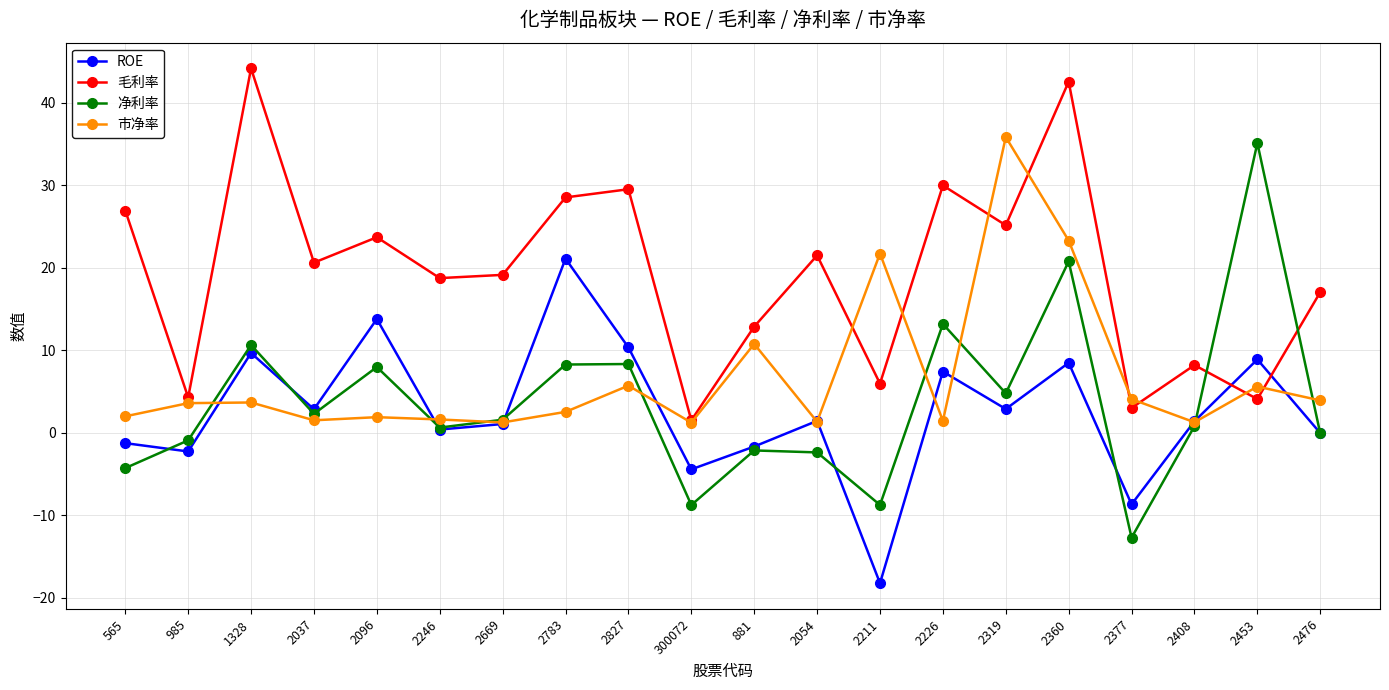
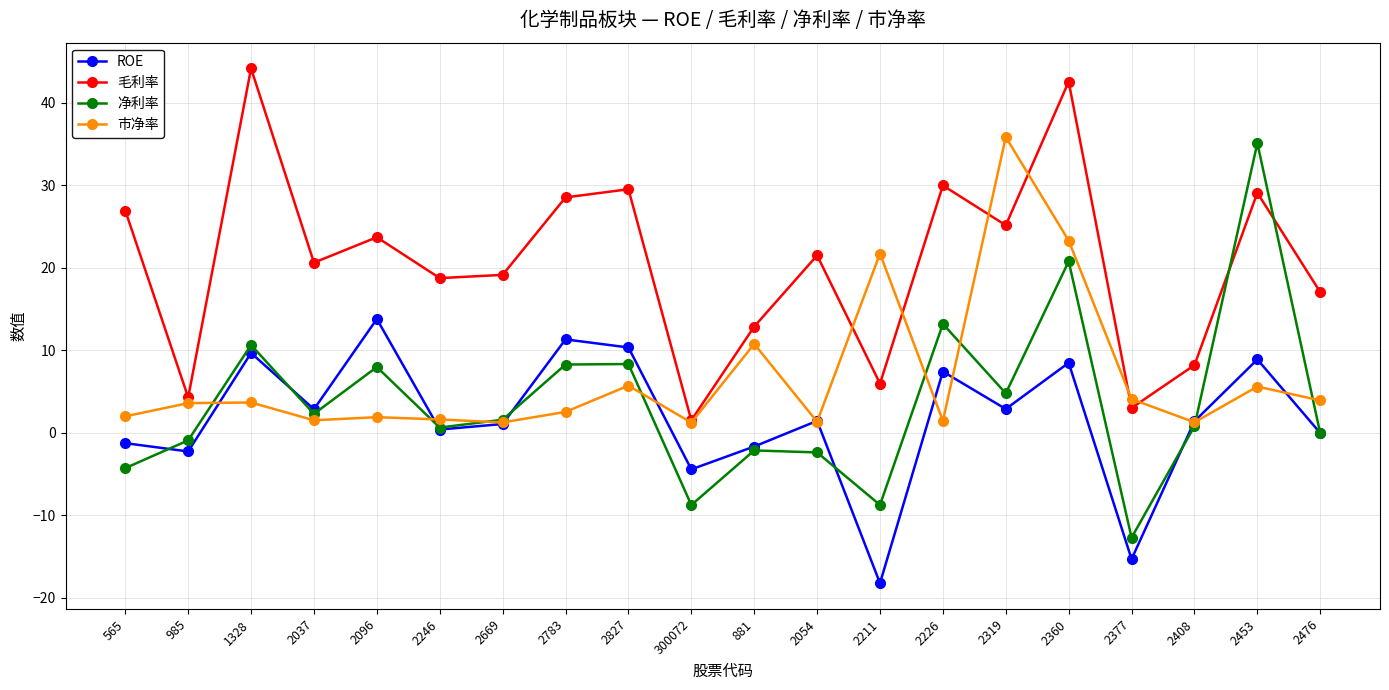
  {
    "ROE": {
      "565": -1,
      "985": -2,
      "1328": 10,
      "2037": 3,
      "2096": 14,
-     "2783": 21,
+     "2783": 11,
      "2827": 10,
      "300072": -4,
      "881": -2,
      "2211": -18,
      "2226": 7,
      "2319": 3,
      "2360": 8,
-     "2377": -9,
+     "2377": -15,
      "2453": 9
    },
    "毛利率": {
      "565": 27,
      "985": 4,
      "1328": 44,
      "2037": 21,
      "2096": 24,
      "2246": 19,
      "2669": 19,
      "2783": 29,
      "2827": 30,
      "881": 13,
      "2054": 22,
      "2211": 6,
      "2226": 30,
      "2319": 25,
      "2360": 43,
      "2377": 3,
      "2408": 8,
-     "2453": 4,
+     "2453": 29,
      "2476": 17
    },
    "净利率": {
      "565": -4,
      "985": -1,
      "1328": 11,
      "2037": 2,
      "2096": 8,
      "2669": 2,
      "2783": 8,
      "2827": 8,
      "300072": -9,
      "881": -2,
      "2054": -2,
      "2211": -9,
      "2226": 13,
      "2319": 5,
      "2360": 21,
      "2377": -13,
      "2408": 1,
      "2453": 35
    },
    "市净率": {
      "565": 2,
      "985": 4,
      "1328": 4,
      "2037": 2,
      "2096": 2,
      "2246": 2,
      "2783": 3,
      "2827": 6,
      "881": 11,
      "2211": 22,
      "2226": 1,
      "2319": 36,
      "2360": 23,
      "2377": 4,
      "2453": 6,
      "2476": 4
    }
  }
